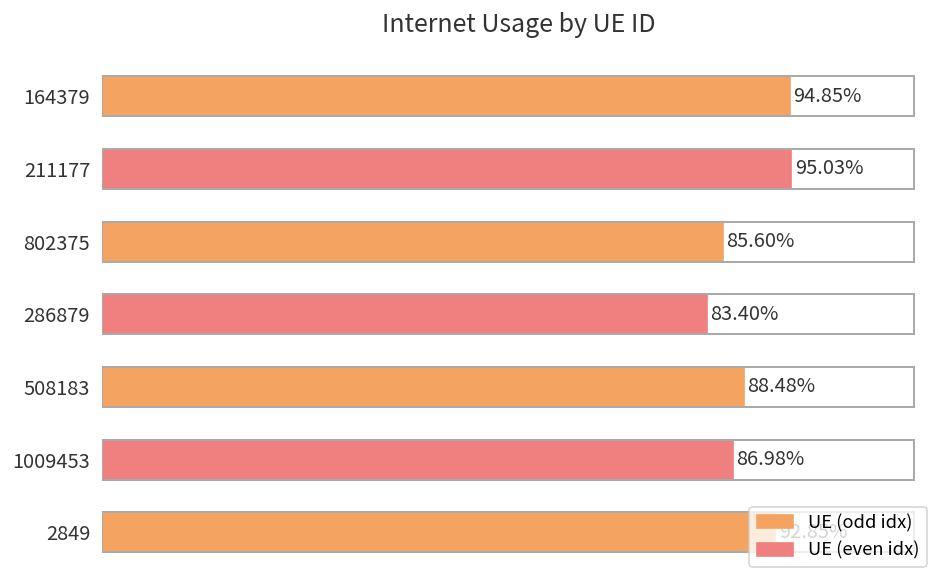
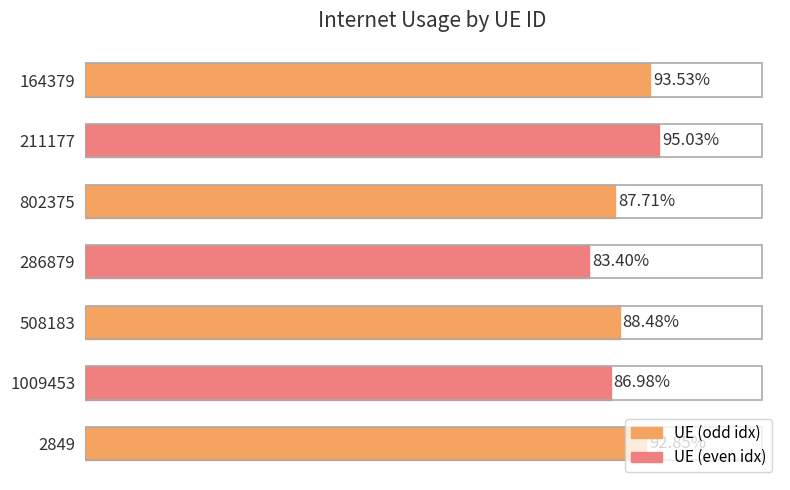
  {
-   "164379": "94.85%",
+   "164379": "93.53%",
    "211177": "95.03%",
-   "802375": "85.60%",
+   "802375": "87.71%",
    "286879": "83.40%",
    "508183": "88.48%",
    "1009453": "86.98%"
  }
